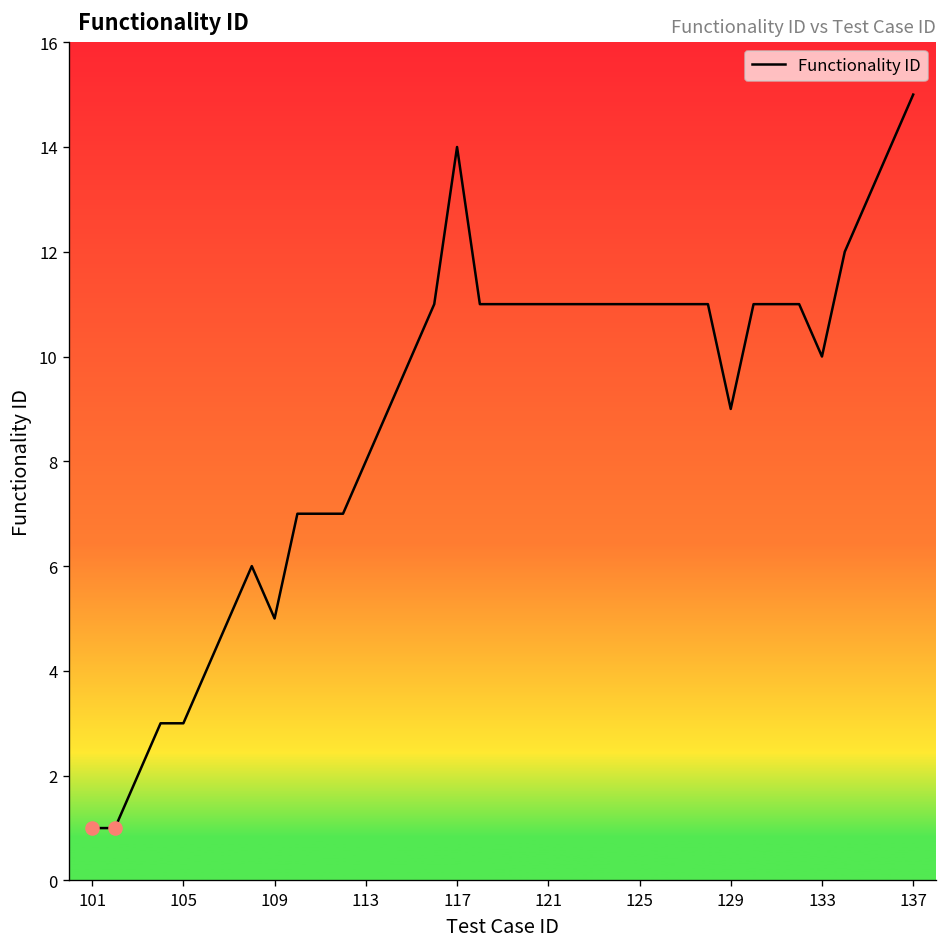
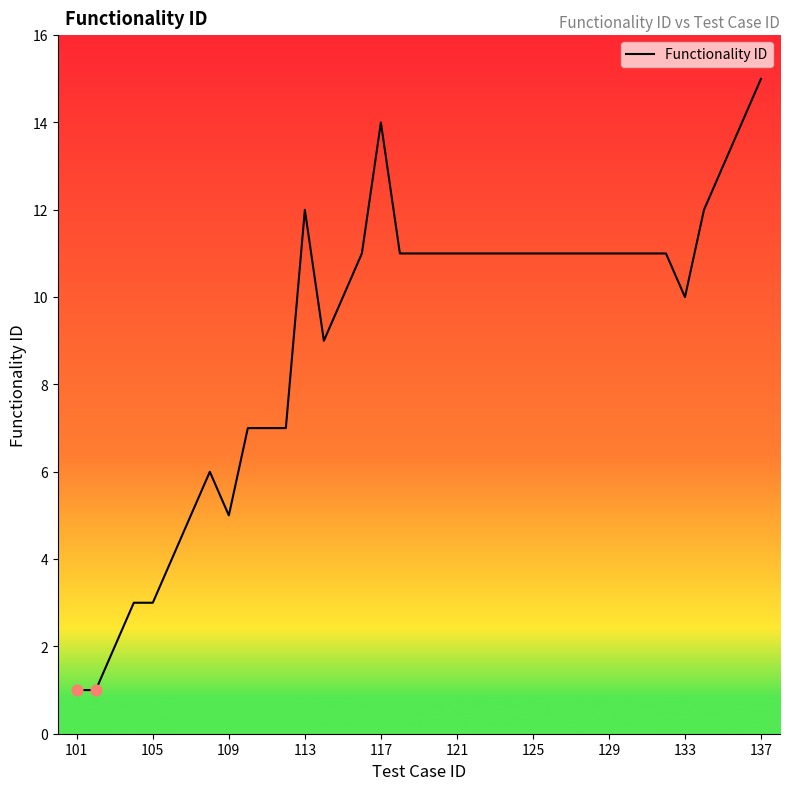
  {
    "Functionality ID": {
      "105": 3,
      "109": 5,
-     "113": 8,
+     "113": 12,
      "117": 14,
      "121": 11,
      "125": 11,
-     "129": 9,
+     "129": 11,
      "133": 10,
      "137": 15
    }
  }
